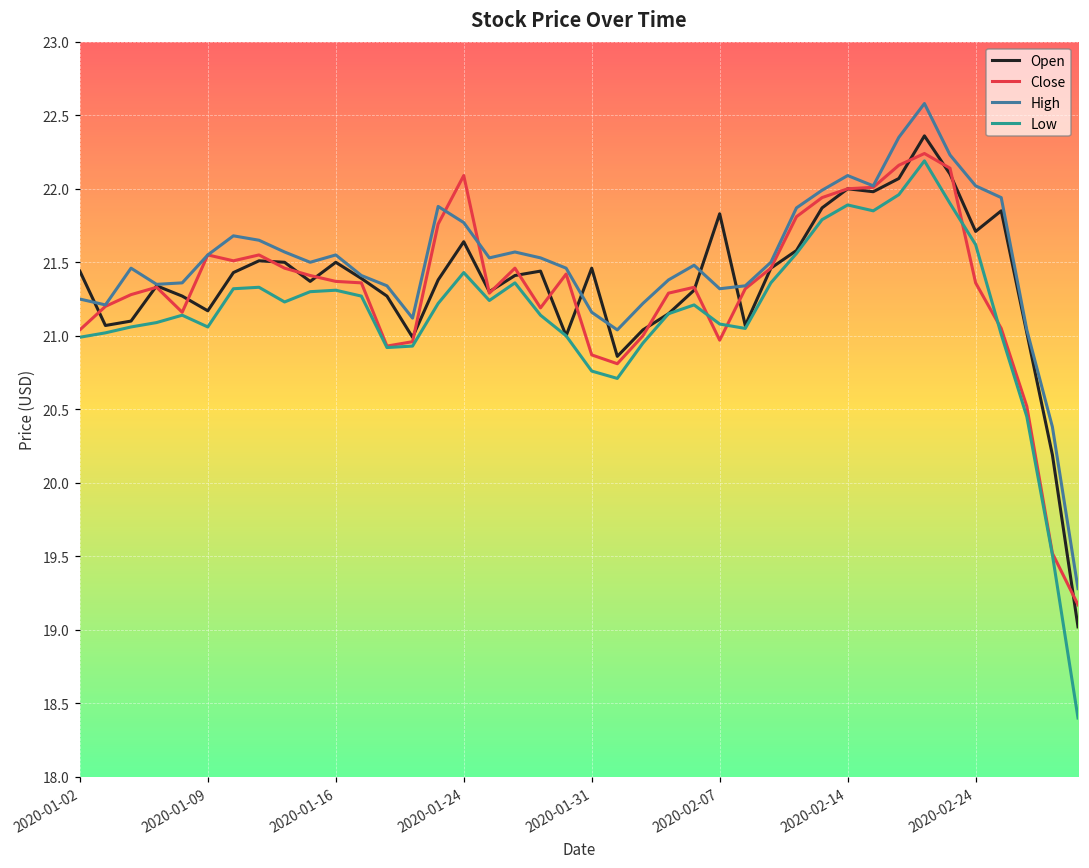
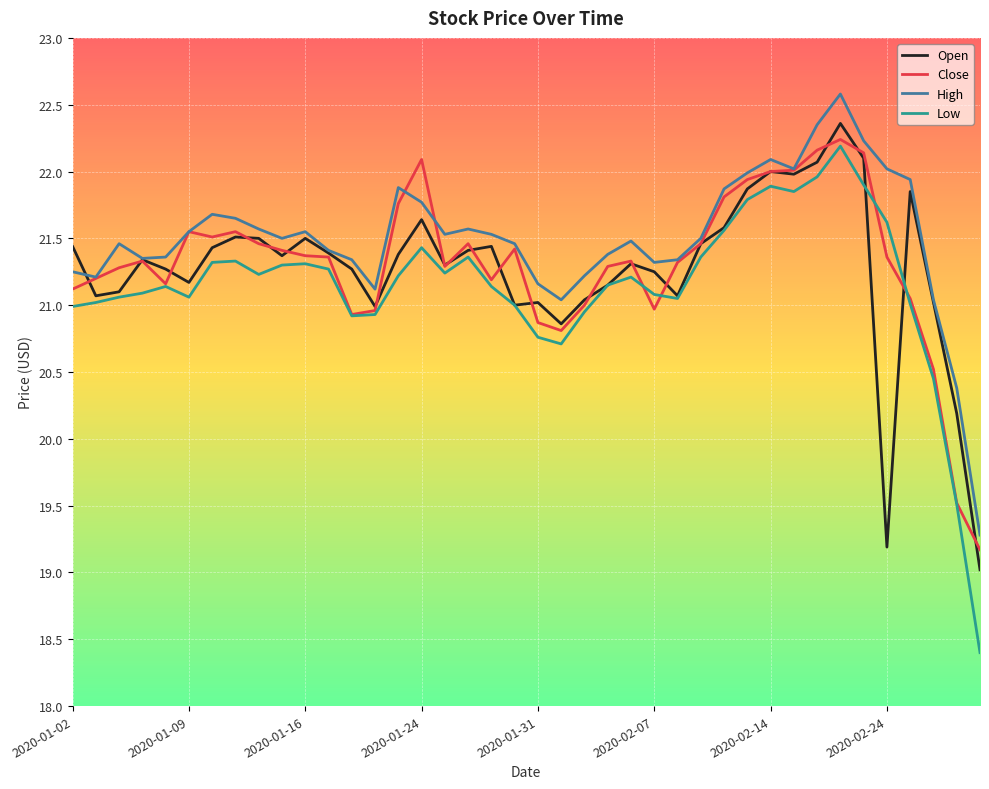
  {
    "Open": {
      "2020-01-02": 21.44,
      "2020-01-09": 21.17,
      "2020-01-16": 21.50,
      "2020-01-24": 21.64,
-     "2020-01-31": 21.46,
-     "2020-02-07": 21.83,
-     "2020-02-24": 21.71
+     "2020-01-31": 21.02,
+     "2020-02-07": 21.25,
+     "2020-02-24": 19.19
    },
    "Close": {
-     "2020-01-02": 21.04,
+     "2020-01-02": 21.12,
      "2020-01-16": 21.37,
      "2020-01-24": 22.09,
      "2020-01-31": 20.87,
      "2020-02-07": 20.97,
      "2020-02-24": 21.36
    }
  }
